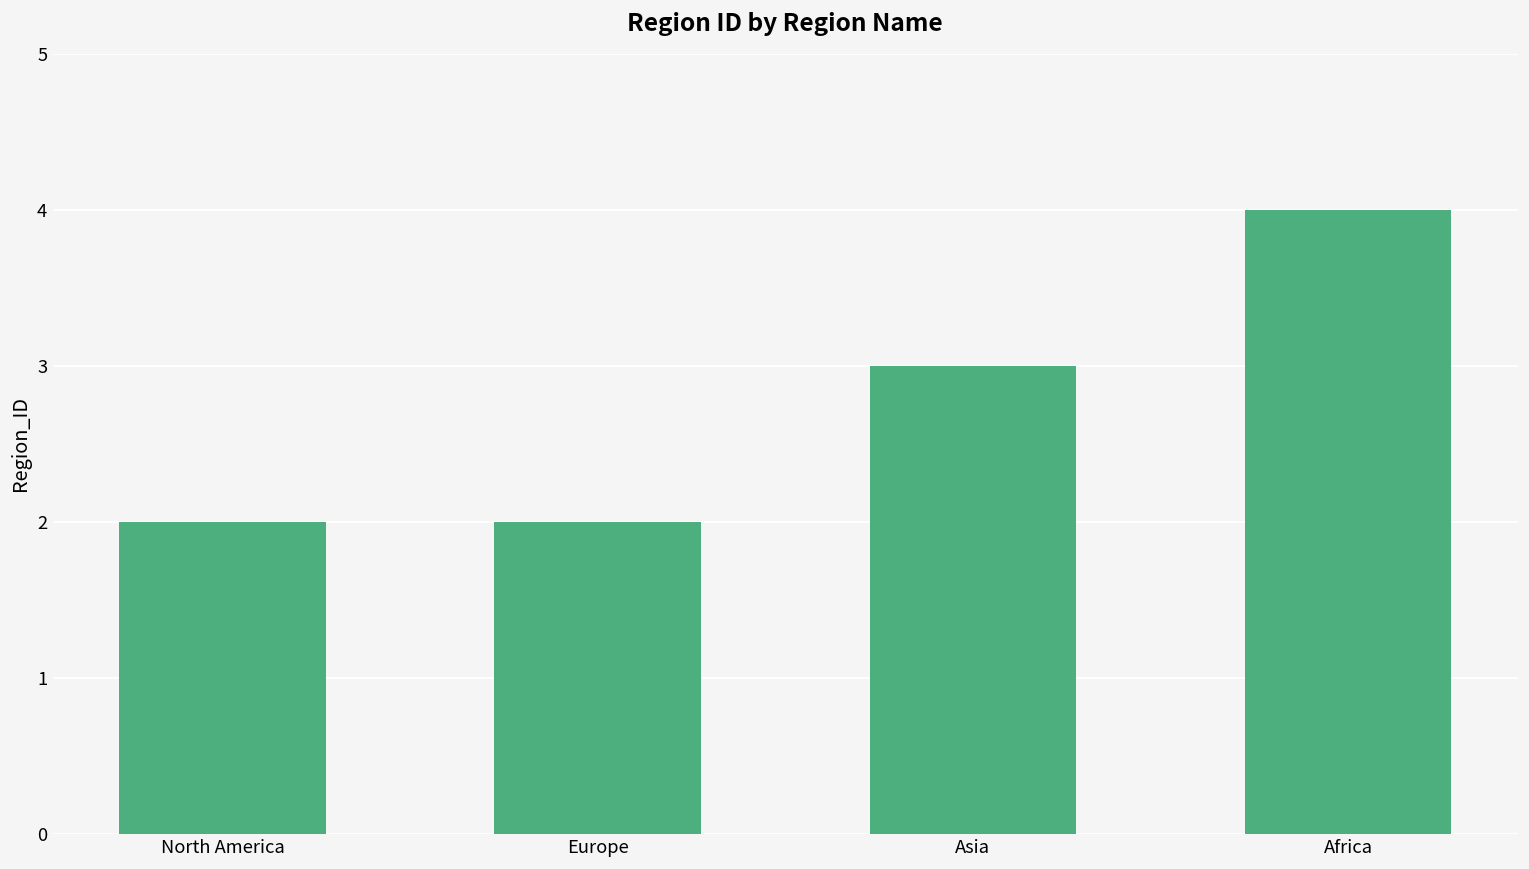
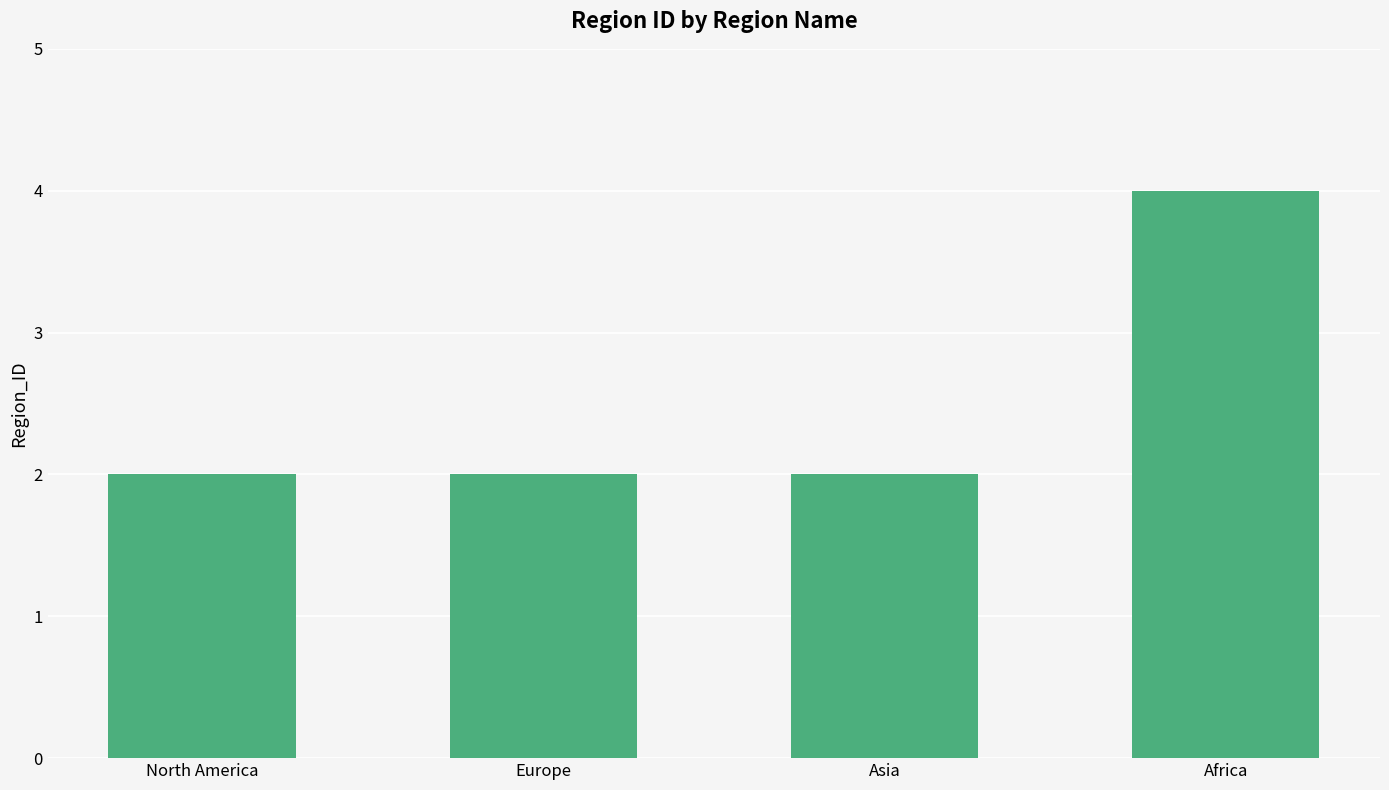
  {
    "North America": 2,
    "Europe": 2,
-   "Asia": 3,
+   "Asia": 2,
    "Africa": 4
  }
